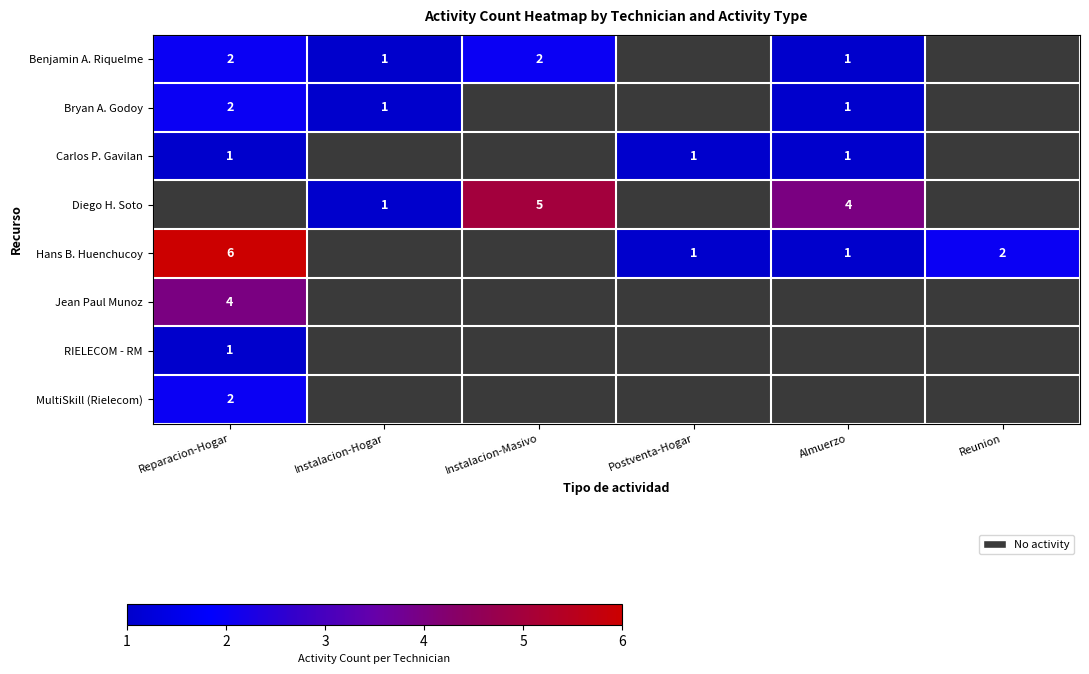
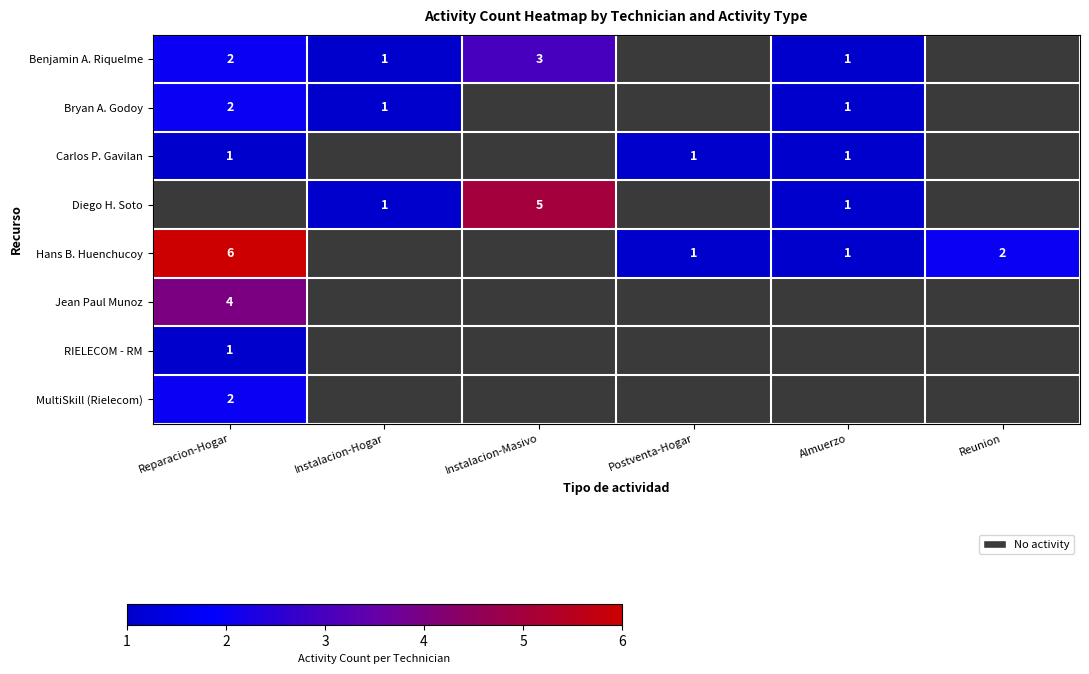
  {
    "Benjamin A. Riquelme": {
      "Reparacion-Hogar": 2,
      "Instalacion-Hogar": 1,
-     "Instalacion-Masivo": 2,
+     "Instalacion-Masivo": 3,
      "Almuerzo": 1
    },
    "Bryan A. Godoy": {
      "Reparacion-Hogar": 2,
      "Instalacion-Hogar": 1,
      "Almuerzo": 1
    },
    "Carlos P. Gavilan": {
      "Reparacion-Hogar": 1,
      "Postventa-Hogar": 1,
      "Almuerzo": 1
    },
    "Diego H. Soto": {
      "Instalacion-Hogar": 1,
      "Instalacion-Masivo": 5,
-     "Almuerzo": 4
+     "Almuerzo": 1
    },
    "Hans B. Huenchucoy": {
      "Reparacion-Hogar": 6,
      "Postventa-Hogar": 1,
      "Almuerzo": 1,
      "Reunion": 2
    },
    "Jean Paul Munoz": {
      "Reparacion-Hogar": 4
    },
    "RIELECOM - RM": {
      "Reparacion-Hogar": 1
    },
    "MultiSkill (Rielecom)": {
      "Reparacion-Hogar": 2
    }
  }
